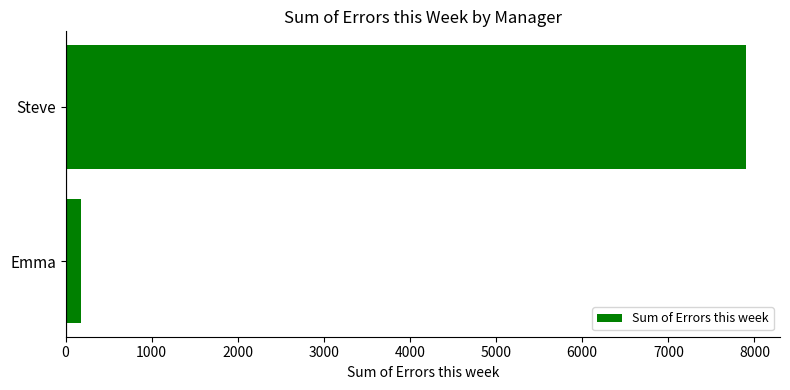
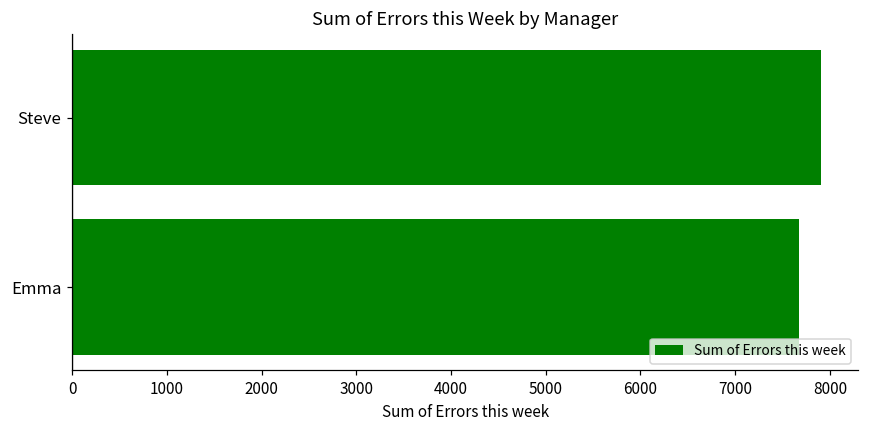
  {
    "Steve": 7900,
-   "Emma": 200
+   "Emma": 7700
  }
